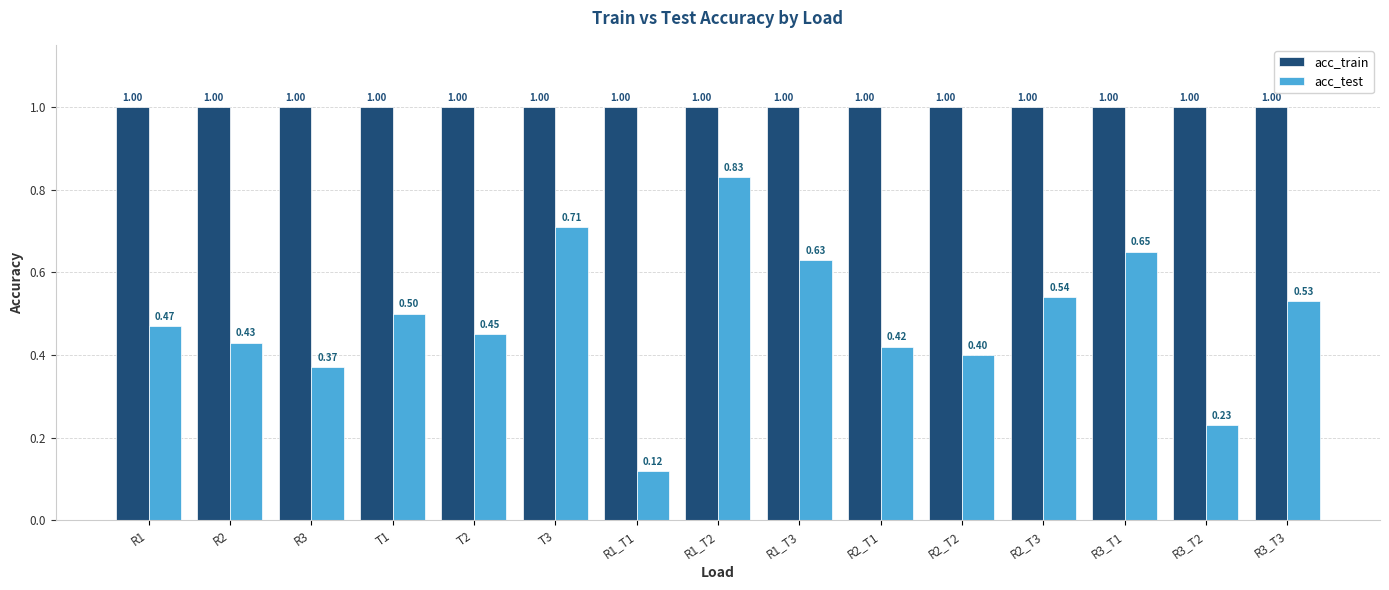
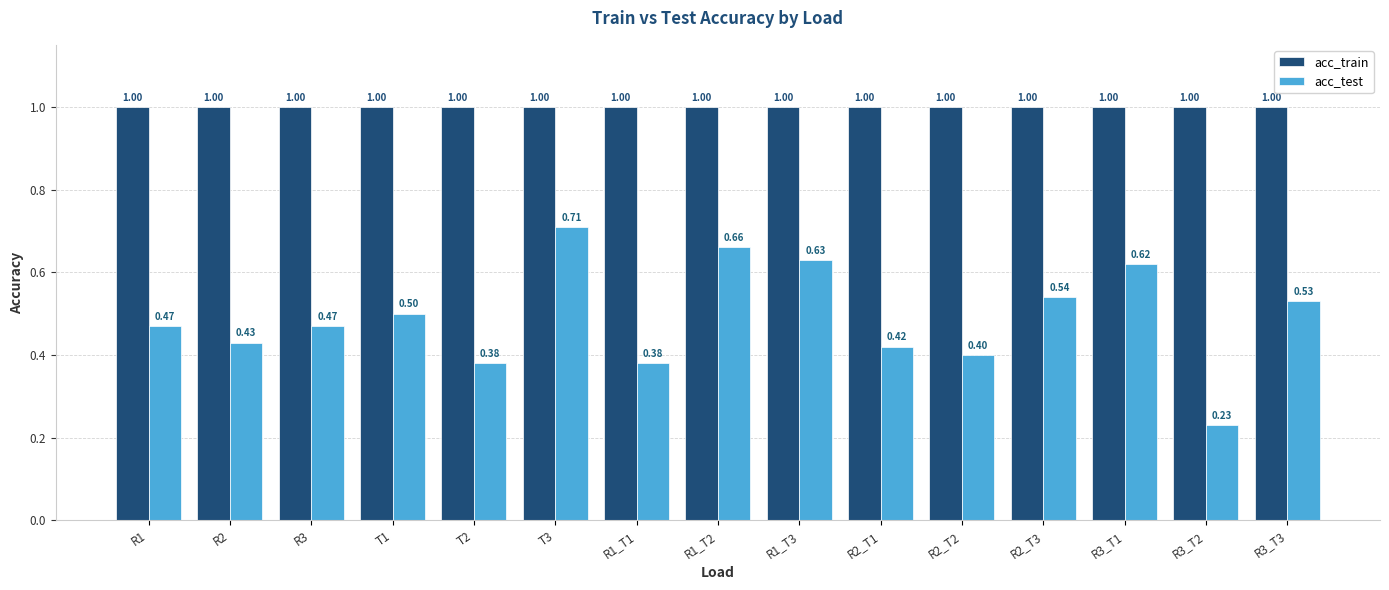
  {
    "acc_train": {
      "R1": 1.00,
      "R2": 1.00,
      "R3": 1.00,
      "T1": 1.00,
      "T2": 1.00,
      "T3": 1.00,
      "R1_T1": 1.00,
      "R1_T2": 1.00,
      "R1_T3": 1.00,
      "R2_T1": 1.00,
      "R2_T2": 1.00,
      "R2_T3": 1.00,
      "R3_T1": 1.00,
      "R3_T2": 1.00
    },
    "acc_test": {
      "R1": 0.47,
      "R2": 0.43,
-     "R3": 0.37,
+     "R3": 0.47,
      "T1": 0.50,
-     "T2": 0.45,
+     "T2": 0.38,
      "T3": 0.71,
-     "R1_T1": 0.12,
-     "R1_T2": 0.83,
+     "R1_T1": 0.38,
+     "R1_T2": 0.66,
      "R1_T3": 0.63,
      "R2_T1": 0.42,
      "R2_T2": 0.40,
      "R2_T3": 0.54,
-     "R3_T1": 0.65,
+     "R3_T1": 0.62,
      "R3_T2": 0.23,
      "R3_T3": 0.53
    }
  }
